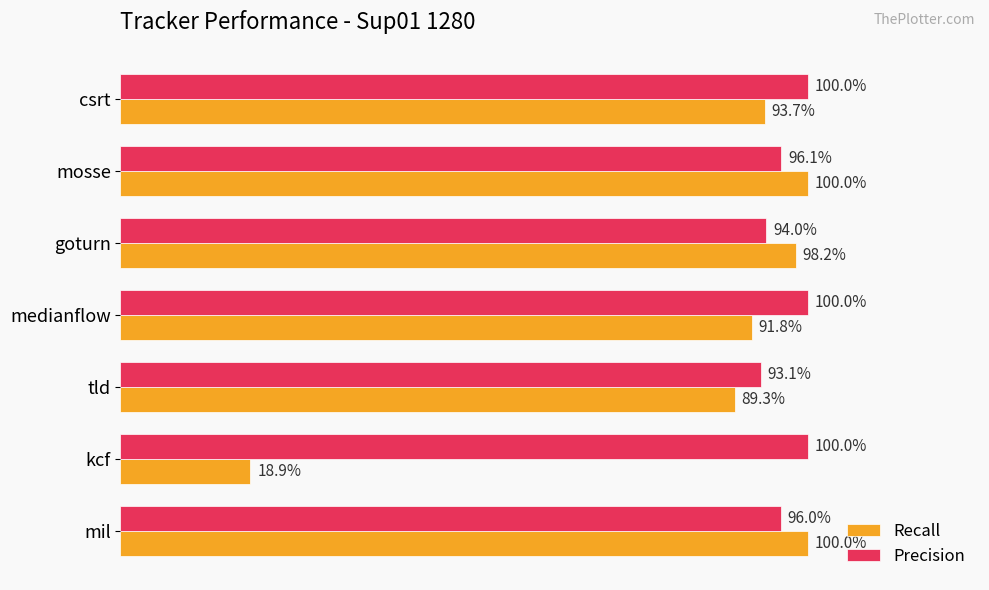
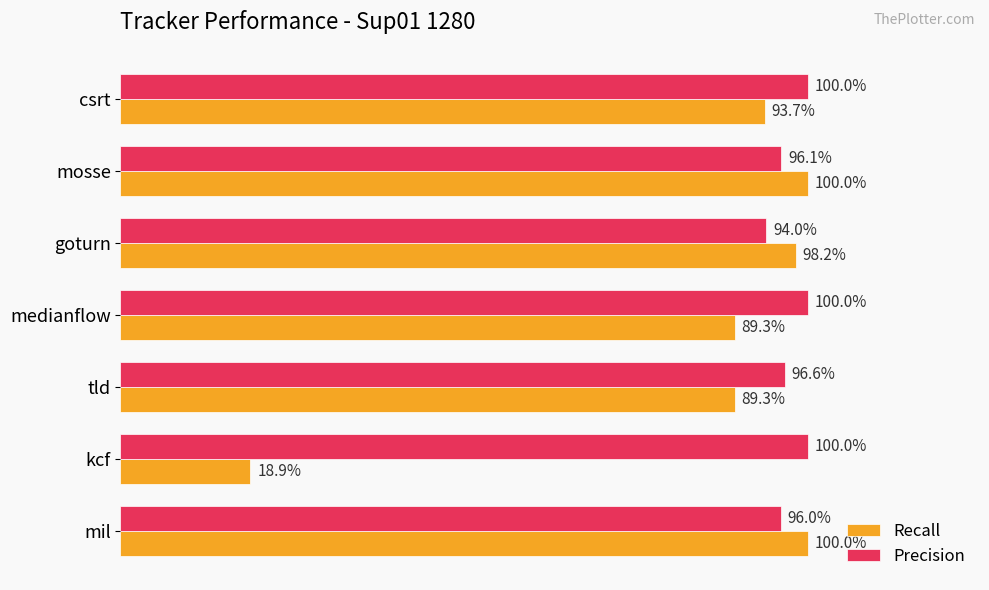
  {
    "Recall": {
      "csrt": "93.7%",
      "mosse": "100.0%",
      "goturn": "98.2%",
-     "medianflow": "91.8%",
+     "medianflow": "89.3%",
      "tld": "89.3%",
      "kcf": "18.9%",
      "mil": "100.0%"
    },
    "Precision": {
      "csrt": "100.0%",
      "mosse": "96.1%",
      "goturn": "94.0%",
      "medianflow": "100.0%",
-     "tld": "93.1%",
+     "tld": "96.6%",
      "kcf": "100.0%",
      "mil": "96.0%"
    }
  }
